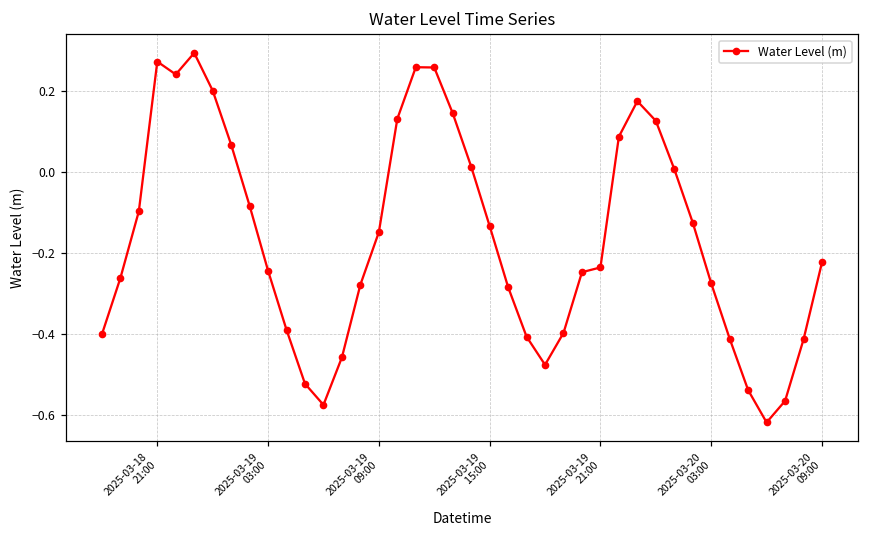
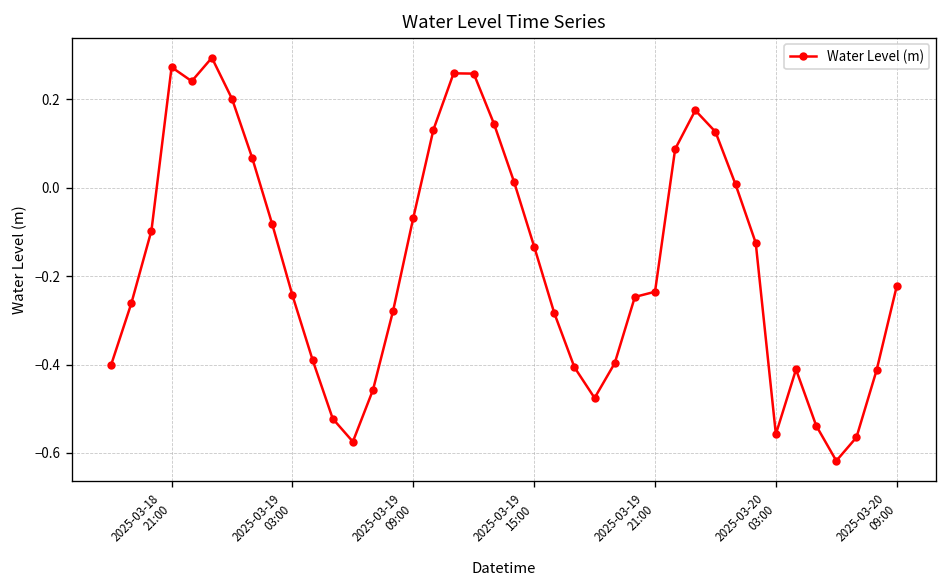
  {
    "2025-03-18 21:00": 0.27,
    "2025-03-19 03:00": -0.24,
-   "2025-03-19 09:00": -0.15,
+   "2025-03-19 09:00": -0.07,
    "2025-03-19 15:00": -0.13,
    "2025-03-19 21:00": -0.24,
-   "2025-03-20 03:00": -0.27,
+   "2025-03-20 03:00": -0.56,
    "2025-03-20 09:00": -0.22
  }
